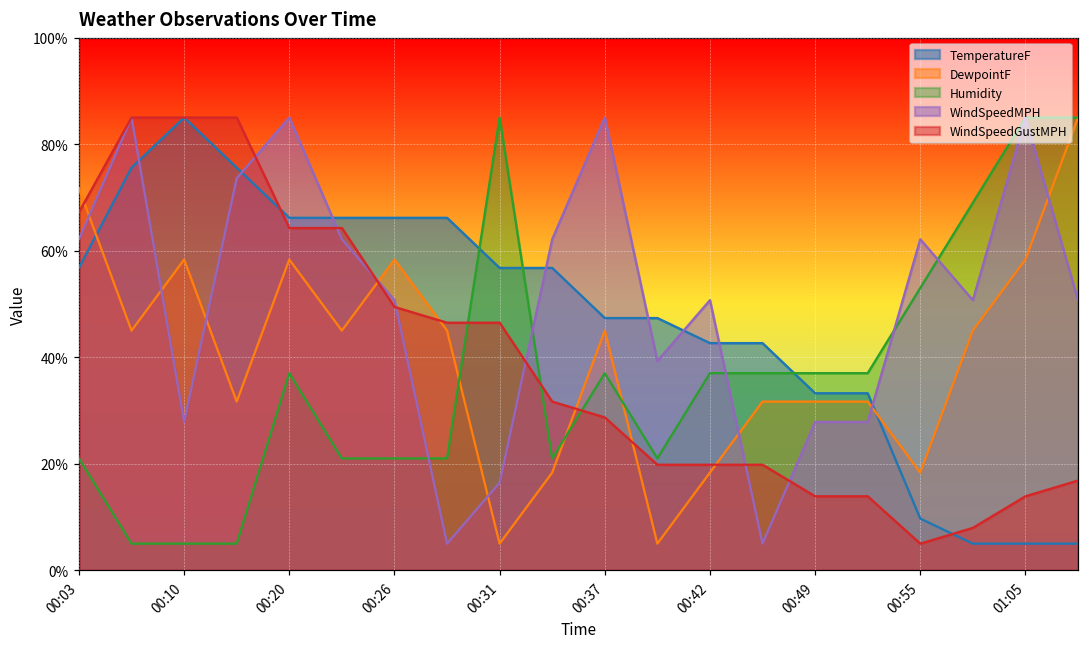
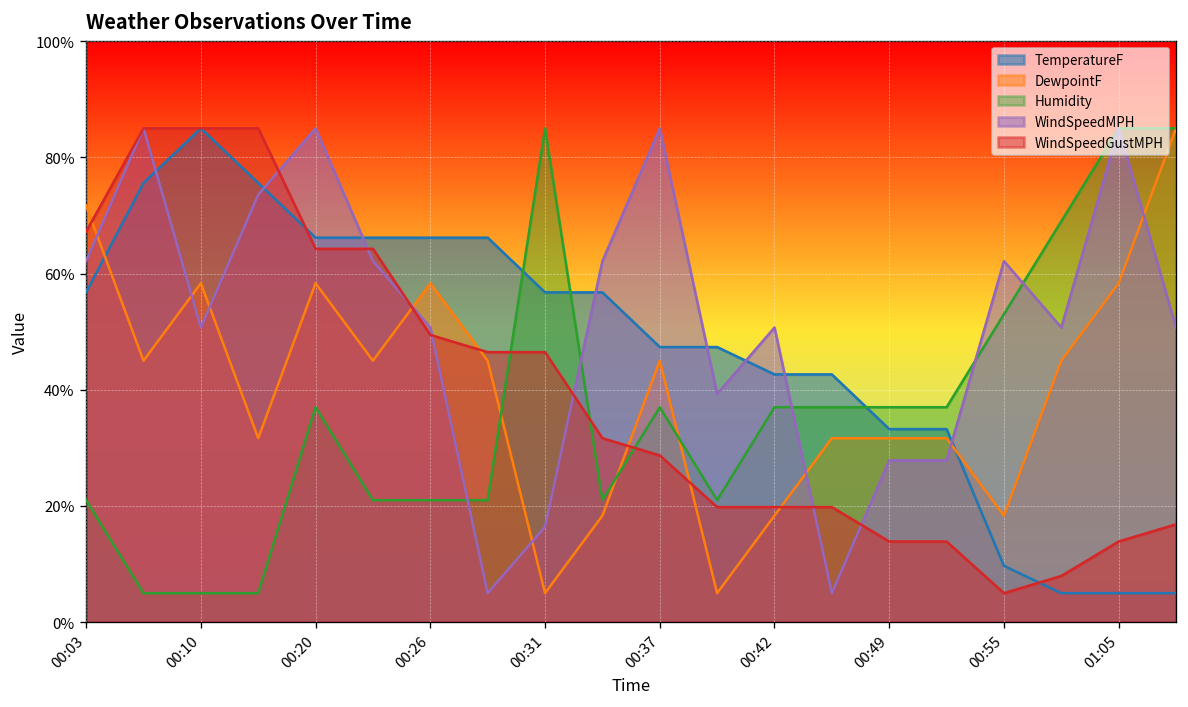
  {
    "TemperatureF": {
      "00:03": "57%",
      "00:20": "66%",
      "00:26": "66%",
      "00:31": "57%",
      "00:37": "47%",
      "00:42": "43%",
      "00:49": "33%",
      "00:55": "10%",
      "01:05": "5%"
    },
    "DewpointF": {
      "00:03": "72%",
      "00:10": "58%",
      "00:20": "58%",
      "00:26": "58%",
      "00:31": "5%",
      "00:37": "45%",
      "00:42": "18%",
      "00:49": "32%",
      "00:55": "18%",
      "01:05": "58%"
    },
    "Humidity": {
      "00:03": "21%",
      "00:10": "5%",
      "00:20": "37%",
      "00:26": "21%",
      "00:31": "85%",
      "00:37": "37%",
      "00:42": "37%",
      "00:49": "37%",
      "00:55": "53%"
    },
    "WindSpeedMPH": {
      "00:03": "62%",
-     "00:10": "28%",
+     "00:10": "51%",
      "00:20": "85%",
      "00:26": "51%",
      "00:31": "16%",
      "00:37": "85%",
      "00:42": "51%",
      "00:49": "28%",
      "00:55": "62%"
    },
    "WindSpeedGustMPH": {
      "00:03": "67%",
      "00:20": "64%",
      "00:26": "49%",
      "00:31": "46%",
      "00:37": "29%",
      "00:42": "20%",
      "00:49": "14%",
      "00:55": "5%",
      "01:05": "14%"
    }
  }
